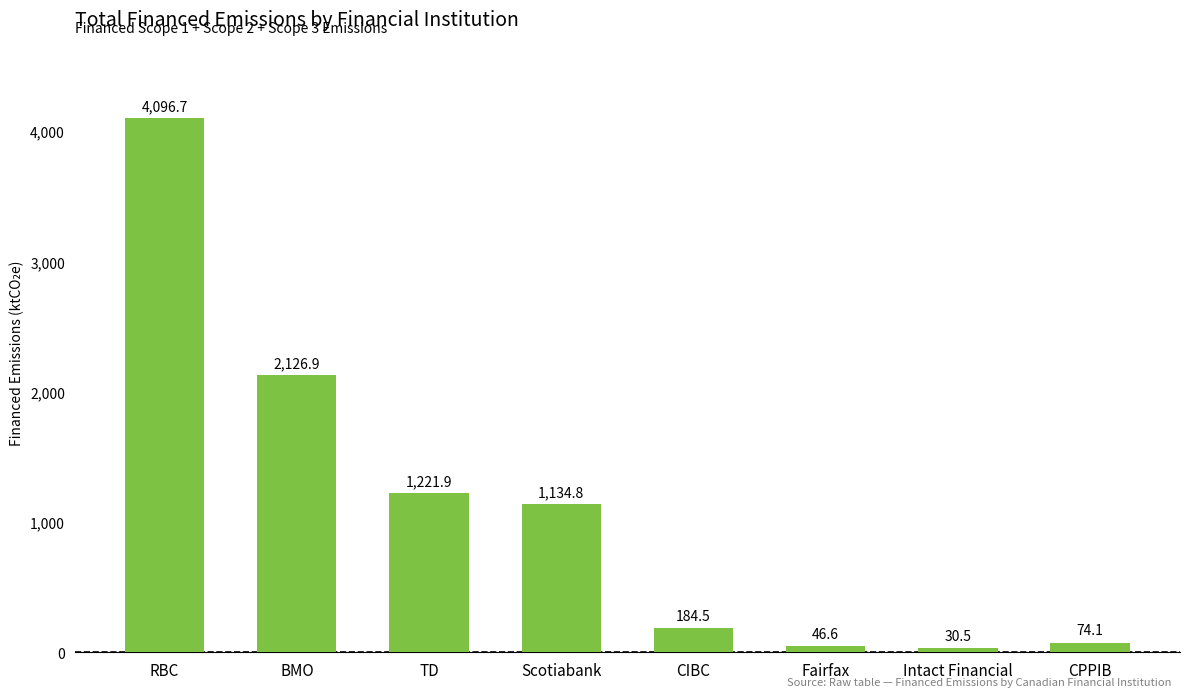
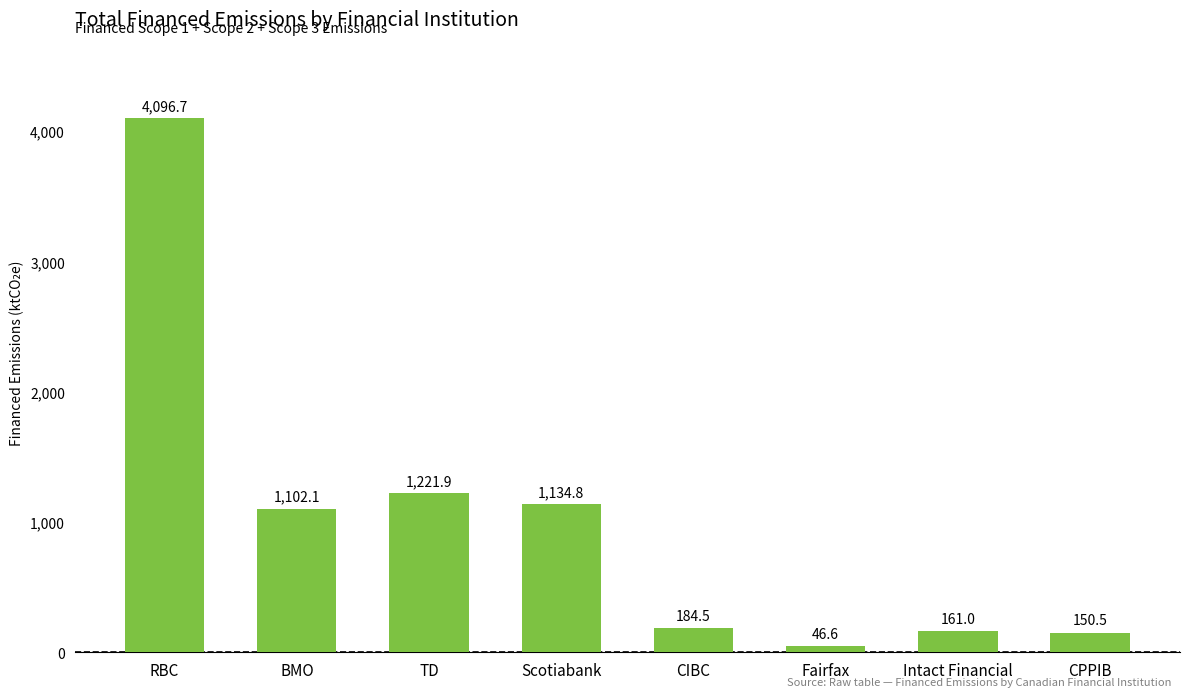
  {
    "RBC": "4,096.7",
-   "BMO": "2,126.9",
+   "BMO": "1,102.1",
    "TD": "1,221.9",
    "Scotiabank": "1,134.8",
    "CIBC": "184.5",
    "Fairfax": "46.6",
-   "Intact Financial": "30.5",
-   "CPPIB": "74.1"
+   "Intact Financial": "161.0",
+   "CPPIB": "150.5"
  }
